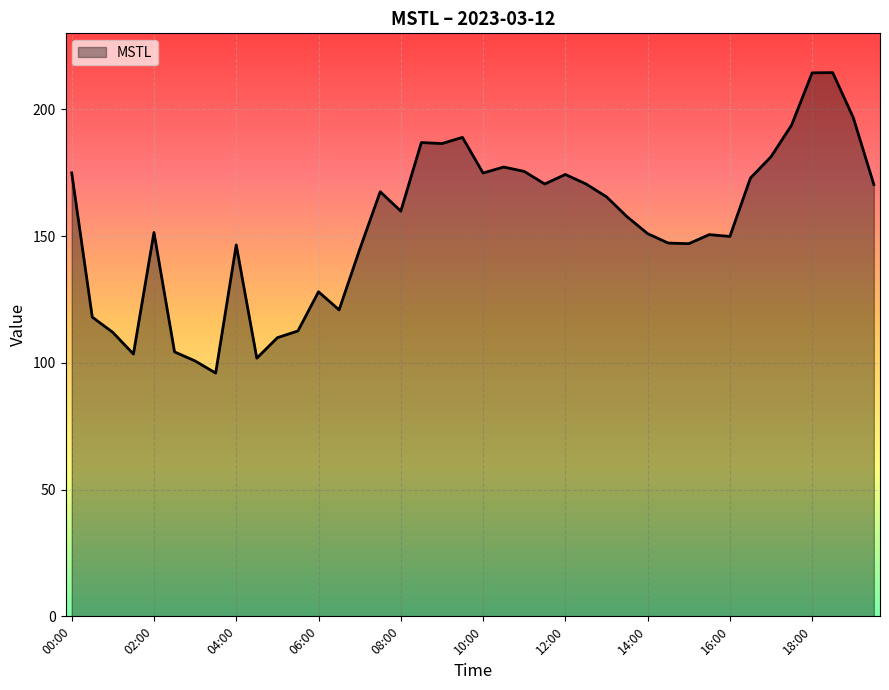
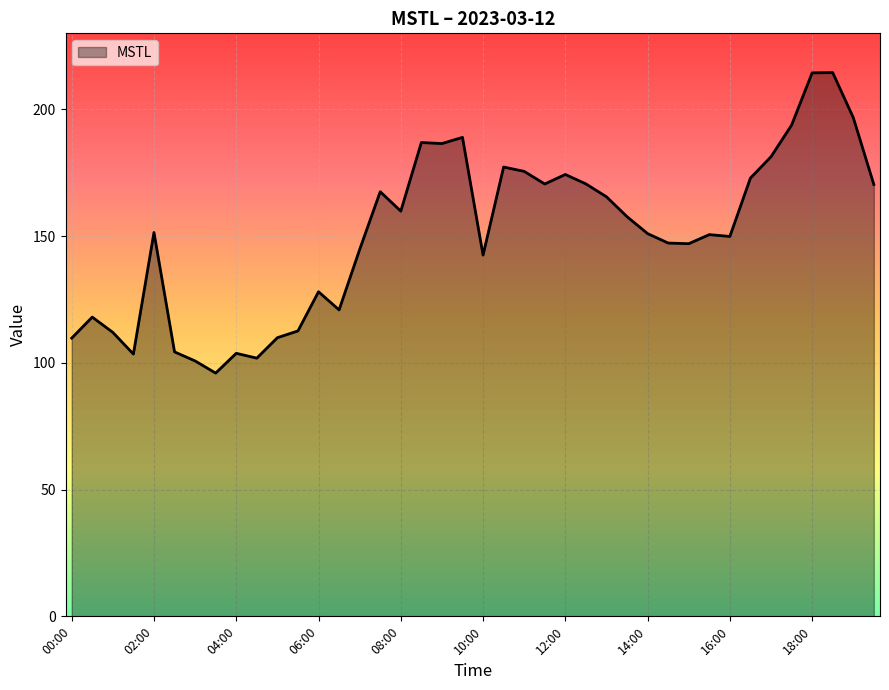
  {
-   "00:00": 175,
+   "00:00": 110,
    "02:00": 151,
-   "04:00": 147,
+   "04:00": 104,
    "06:00": 128,
    "08:00": 160,
-   "10:00": 175,
+   "10:00": 143,
    "12:00": 174,
    "14:00": 151,
    "16:00": 150,
    "18:00": 214
  }
